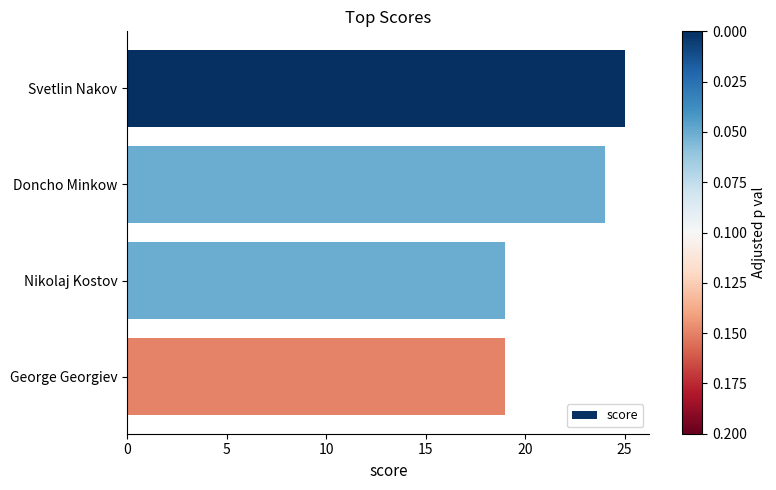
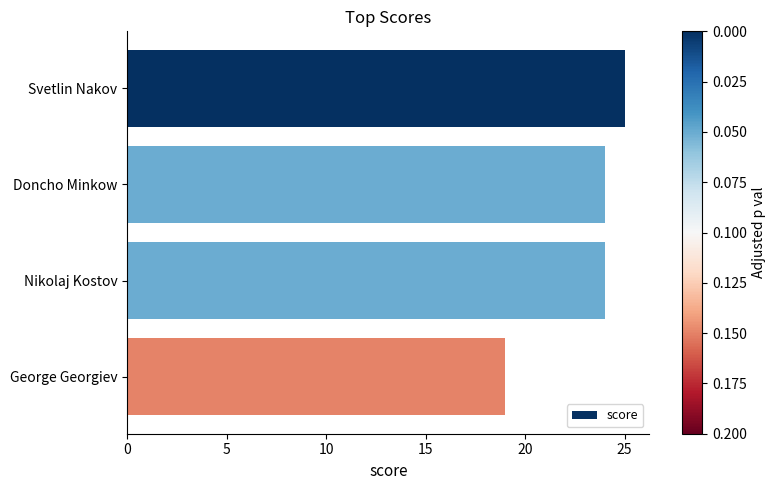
  {
    "Svetlin Nakov": 25,
    "Doncho Minkow": 24,
-   "Nikolaj Kostov": 19,
+   "Nikolaj Kostov": 24,
    "George Georgiev": 19
  }
